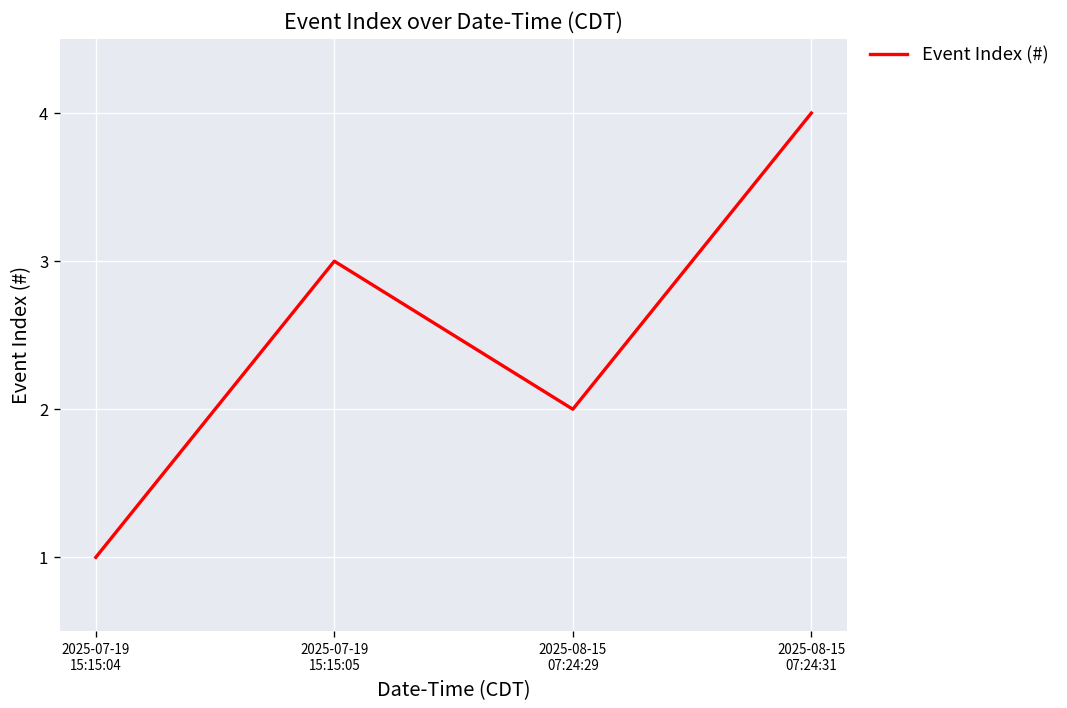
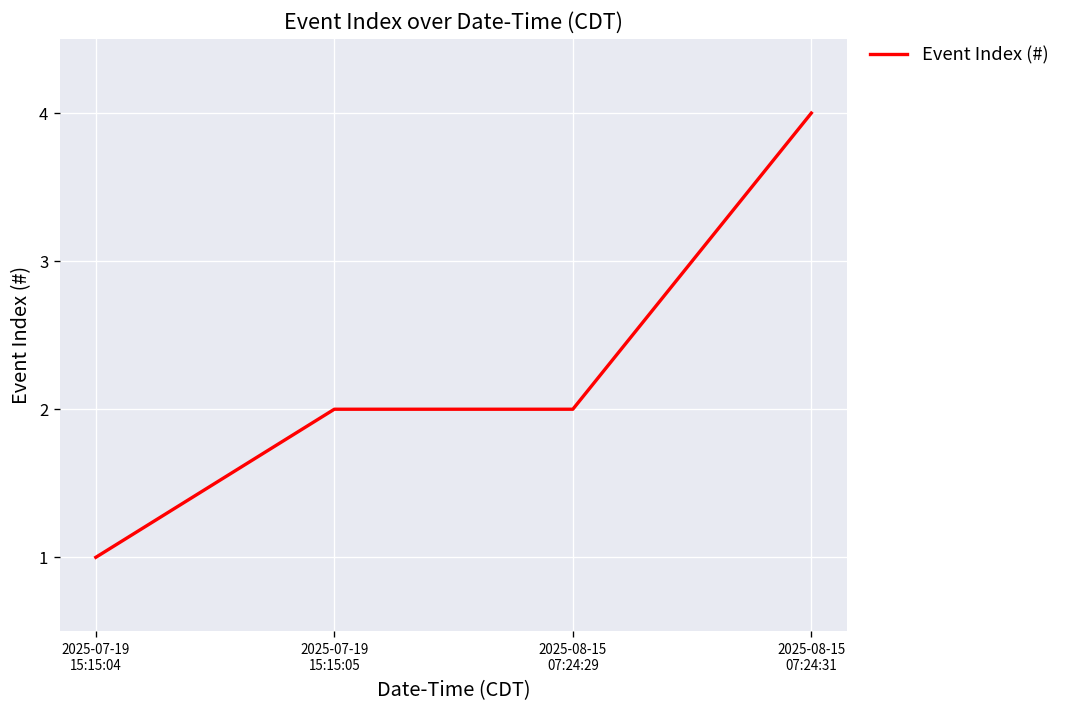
  {
    "2025-07-19 15:15:04": 1,
-   "2025-07-19 15:15:05": 3,
+   "2025-07-19 15:15:05": 2,
    "2025-08-15 07:24:29": 2,
    "2025-08-15 07:24:31": 4
  }
